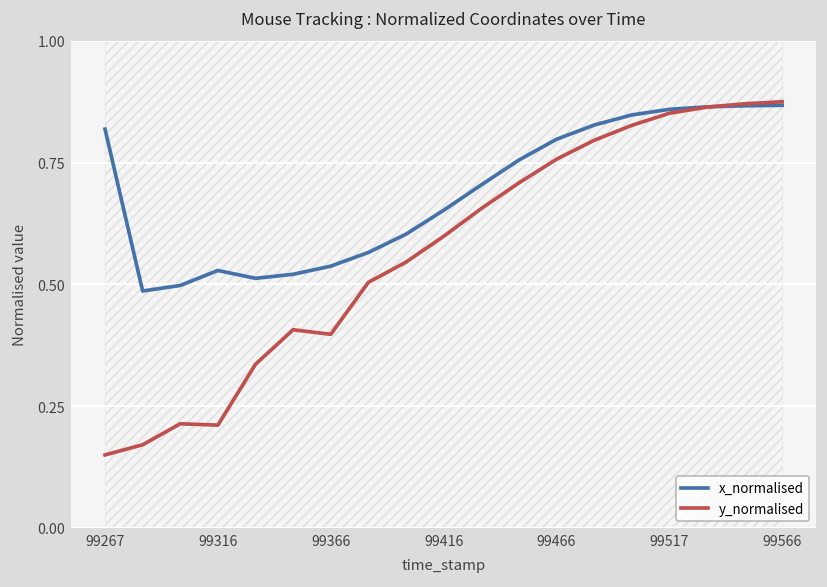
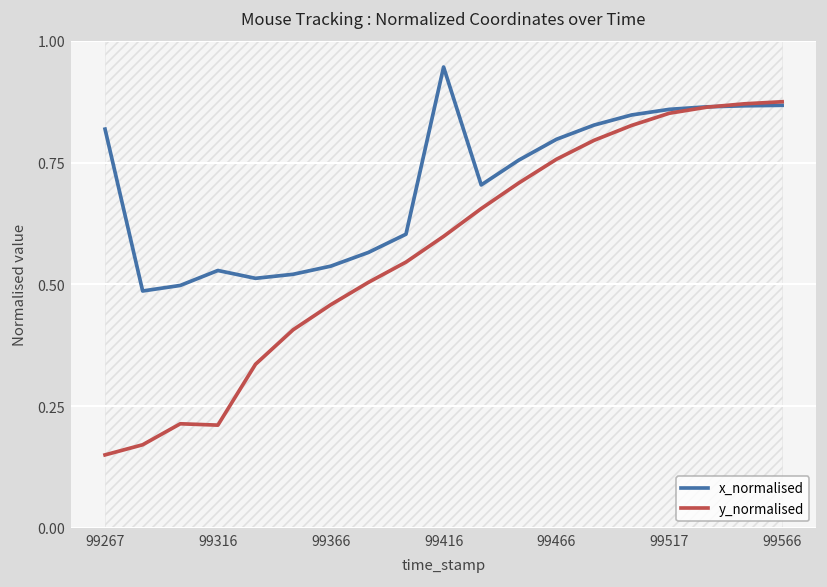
  {
    "x_normalised": {
      "99267": 0.82,
      "99316": 0.53,
      "99366": 0.54,
-     "99416": 0.65,
+     "99416": 0.95,
      "99466": 0.80,
      "99517": 0.86,
      "99566": 0.87
    },
    "y_normalised": {
      "99267": 0.15,
      "99316": 0.21,
-     "99366": 0.40,
+     "99366": 0.46,
      "99416": 0.60,
      "99466": 0.76,
      "99517": 0.85,
      "99566": 0.88
    }
  }
